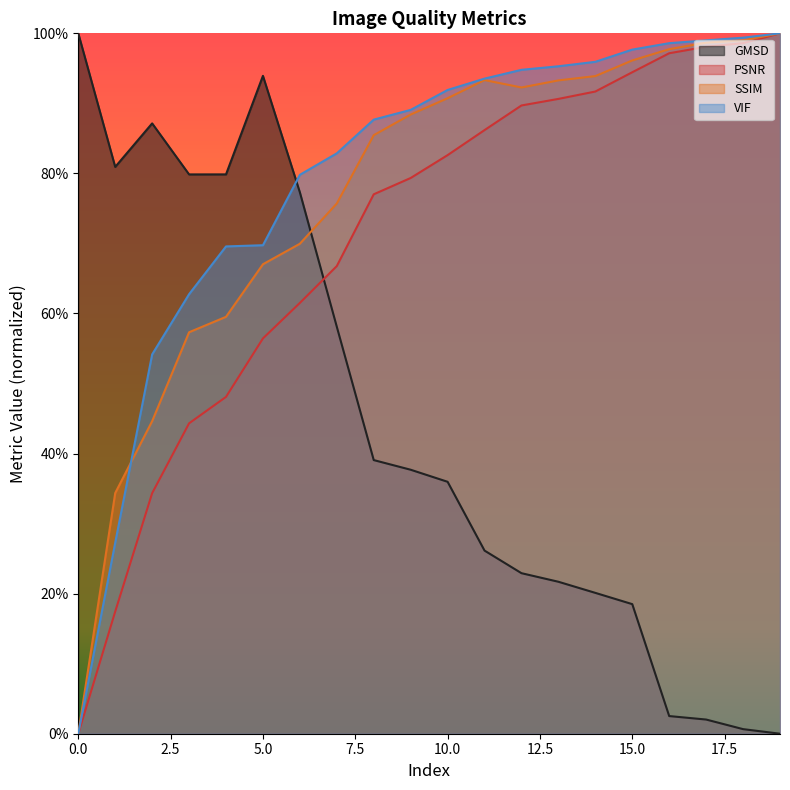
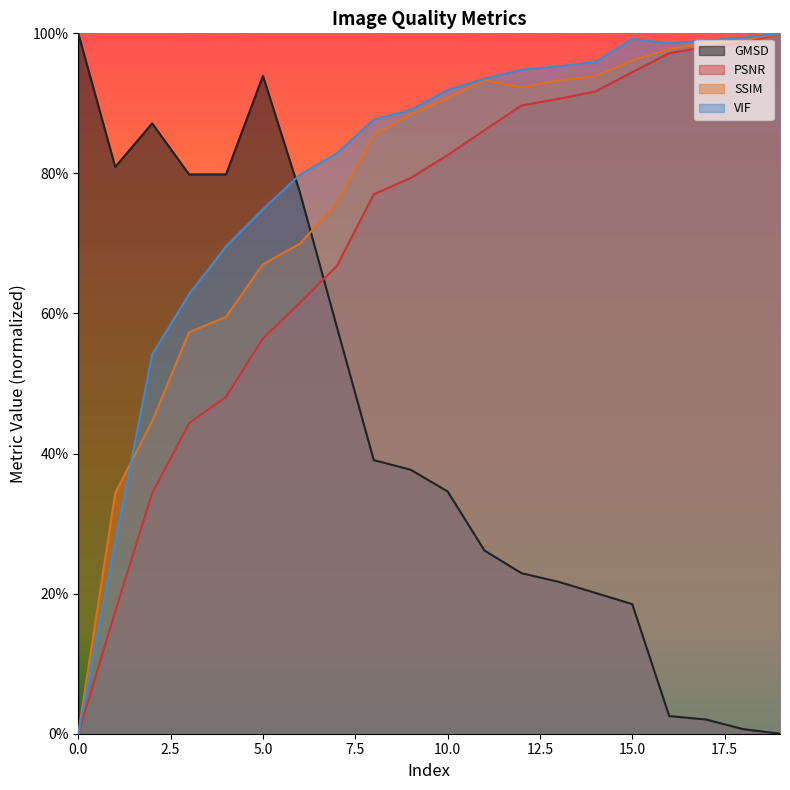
  {
    "GMSD": {
      "0.0": "100%",
      "5.0": "94%",
-     "10.0": "36%",
+     "10.0": "35%",
      "15.0": "19%"
    },
    "VIF": {
-     "5.0": "70%",
+     "5.0": "75%",
      "10.0": "92%",
-     "15.0": "98%"
+     "15.0": "99%"
    }
  }
